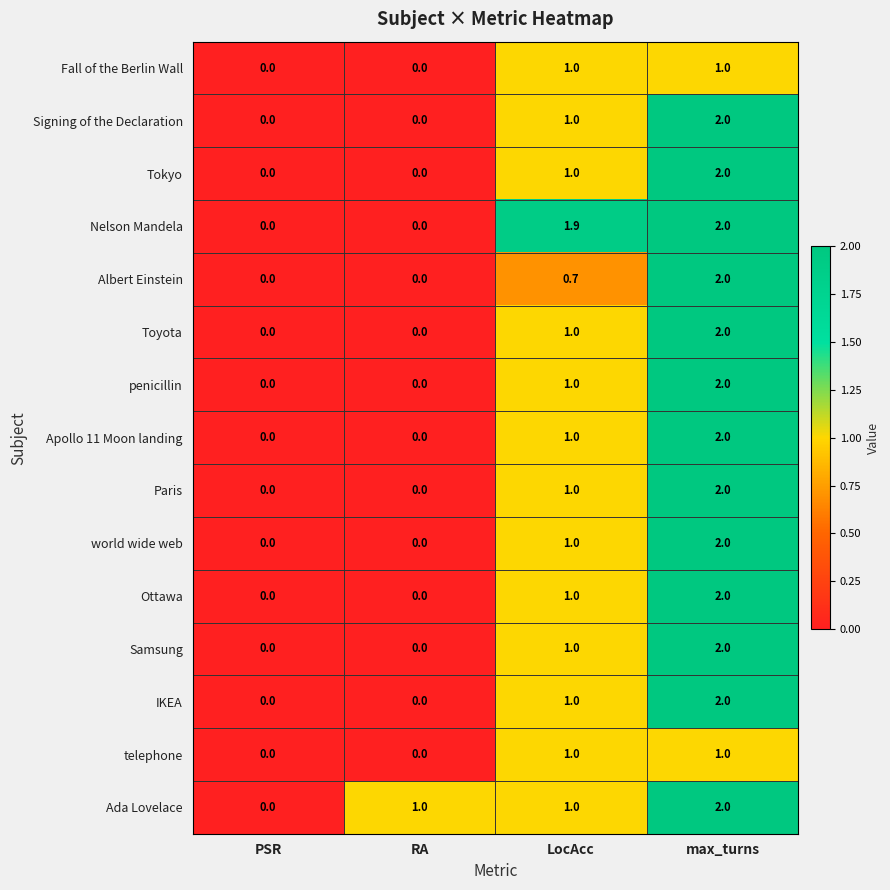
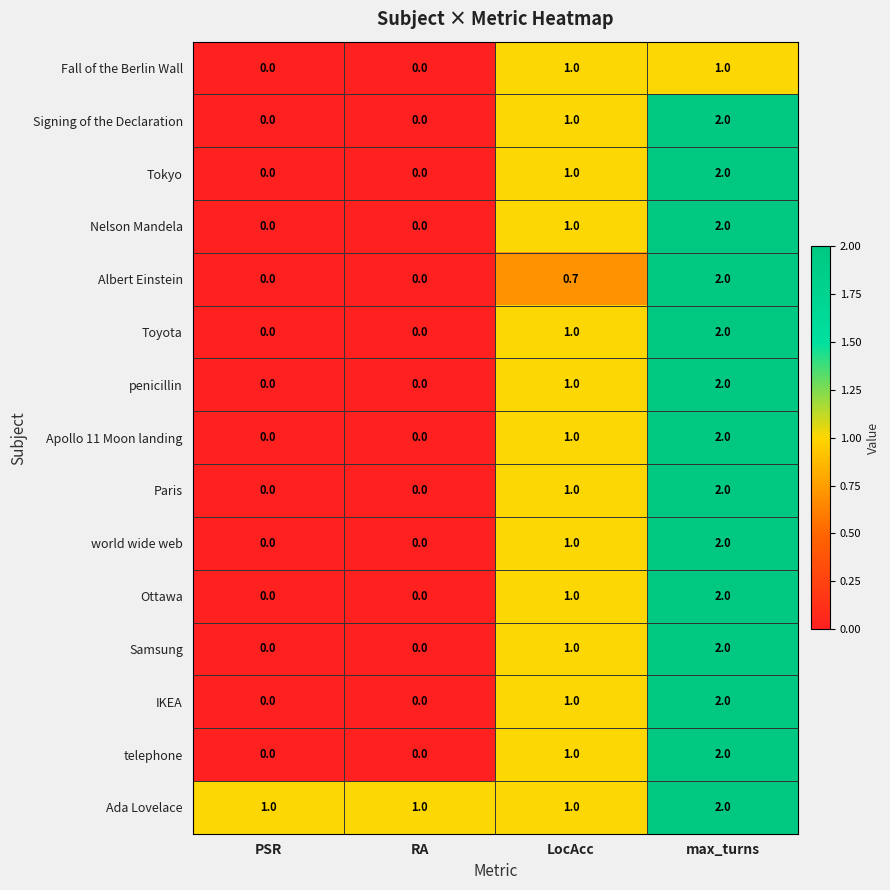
  {
    "Fall of the Berlin Wall": {
      "PSR": 0.0,
      "RA": 0.0,
      "LocAcc": 1.0,
      "max_turns": 1.0
    },
    "Signing of the Declaration": {
      "PSR": 0.0,
      "RA": 0.0,
      "LocAcc": 1.0,
      "max_turns": 2.0
    },
    "Tokyo": {
      "PSR": 0.0,
      "RA": 0.0,
      "LocAcc": 1.0,
      "max_turns": 2.0
    },
    "Nelson Mandela": {
      "PSR": 0.0,
      "RA": 0.0,
-     "LocAcc": 1.9,
+     "LocAcc": 1.0,
      "max_turns": 2.0
    },
    "Albert Einstein": {
      "PSR": 0.0,
      "RA": 0.0,
      "LocAcc": 0.7,
      "max_turns": 2.0
    },
    "Toyota": {
      "PSR": 0.0,
      "RA": 0.0,
      "LocAcc": 1.0,
      "max_turns": 2.0
    },
    "penicillin": {
      "PSR": 0.0,
      "RA": 0.0,
      "LocAcc": 1.0,
      "max_turns": 2.0
    },
    "Apollo 11 Moon landing": {
      "PSR": 0.0,
      "RA": 0.0,
      "LocAcc": 1.0,
      "max_turns": 2.0
    },
    "Paris": {
      "PSR": 0.0,
      "RA": 0.0,
      "LocAcc": 1.0,
      "max_turns": 2.0
    },
    "world wide web": {
      "PSR": 0.0,
      "RA": 0.0,
      "LocAcc": 1.0,
      "max_turns": 2.0
    },
    "Ottawa": {
      "PSR": 0.0,
      "RA": 0.0,
      "LocAcc": 1.0,
      "max_turns": 2.0
    },
    "Samsung": {
      "PSR": 0.0,
      "RA": 0.0,
      "LocAcc": 1.0,
      "max_turns": 2.0
    },
    "IKEA": {
      "PSR": 0.0,
      "RA": 0.0,
      "LocAcc": 1.0,
      "max_turns": 2.0
    },
    "telephone": {
      "PSR": 0.0,
      "RA": 0.0,
      "LocAcc": 1.0,
-     "max_turns": 1.0
+     "max_turns": 2.0
    },
    "Ada Lovelace": {
-     "PSR": 0.0,
+     "PSR": 1.0,
      "RA": 1.0,
      "LocAcc": 1.0,
      "max_turns": 2.0
    }
  }
